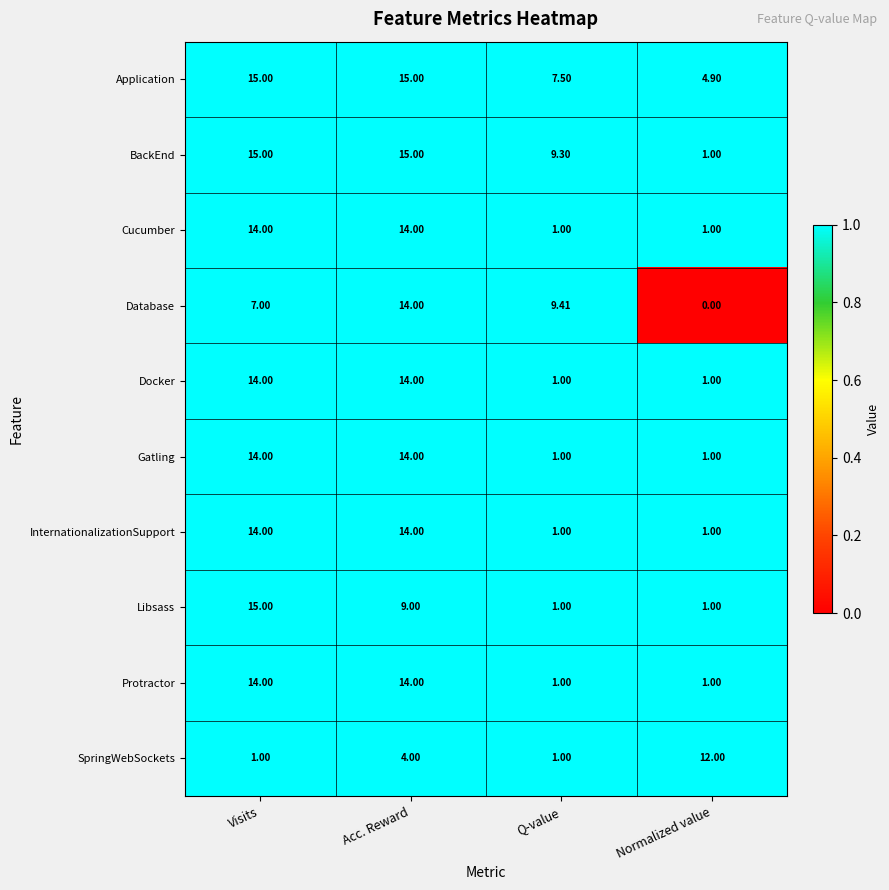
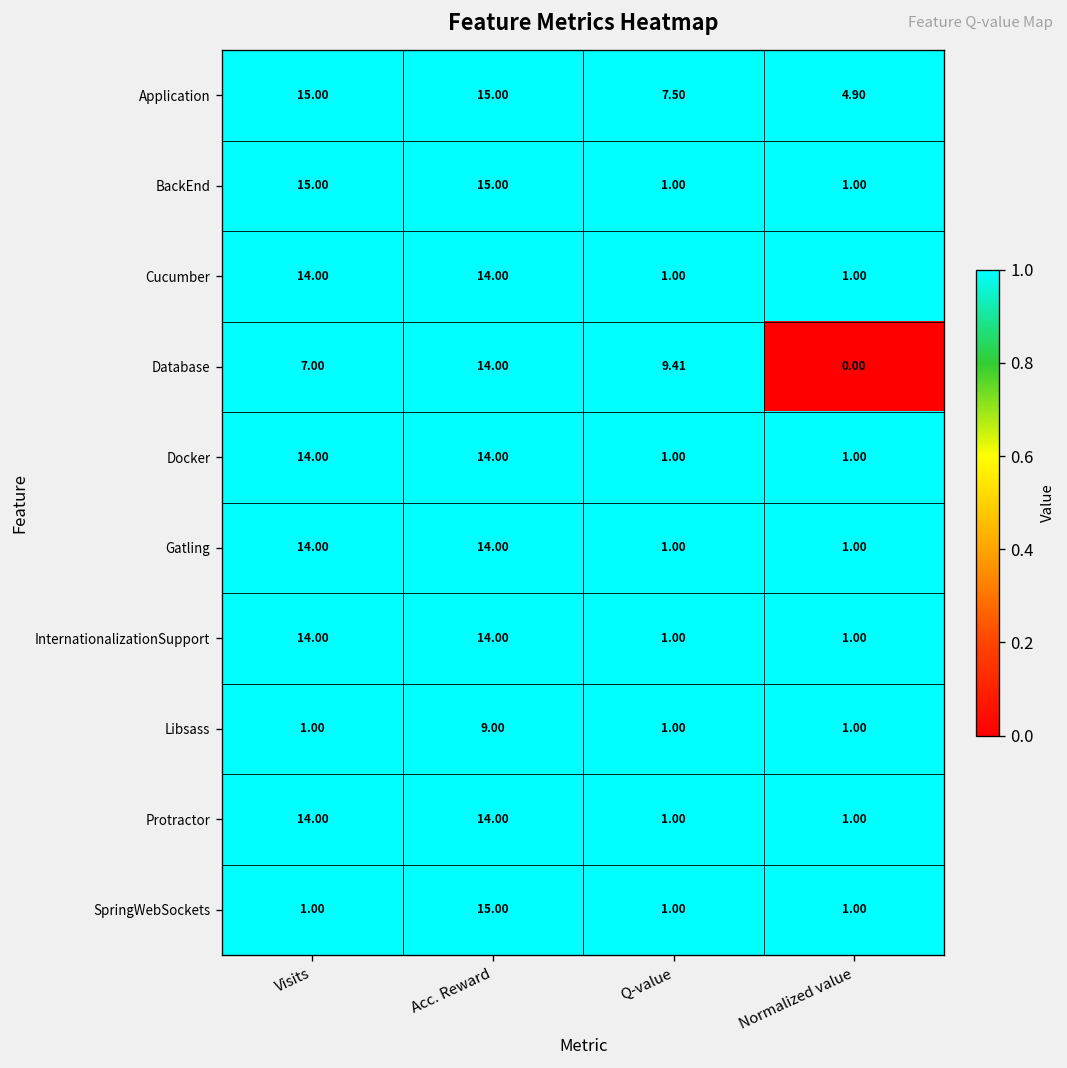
  {
    "Application": {
      "Visits": 15.00,
      "Acc. Reward": 15.00,
      "Q-value": 7.50,
      "Normalized value": 4.90
    },
    "BackEnd": {
      "Visits": 15.00,
      "Acc. Reward": 15.00,
-     "Q-value": 9.30,
+     "Q-value": 1.00,
      "Normalized value": 1.00
    },
    "Cucumber": {
      "Visits": 14.00,
      "Acc. Reward": 14.00,
      "Q-value": 1.00,
      "Normalized value": 1.00
    },
    "Database": {
      "Visits": 7.00,
      "Acc. Reward": 14.00,
      "Q-value": 9.41,
      "Normalized value": 0.00
    },
    "Docker": {
      "Visits": 14.00,
      "Acc. Reward": 14.00,
      "Q-value": 1.00,
      "Normalized value": 1.00
    },
    "Gatling": {
      "Visits": 14.00,
      "Acc. Reward": 14.00,
      "Q-value": 1.00,
      "Normalized value": 1.00
    },
    "InternationalizationSupport": {
      "Visits": 14.00,
      "Acc. Reward": 14.00,
      "Q-value": 1.00,
      "Normalized value": 1.00
    },
    "Libsass": {
-     "Visits": 15.00,
+     "Visits": 1.00,
      "Acc. Reward": 9.00,
      "Q-value": 1.00,
      "Normalized value": 1.00
    },
    "Protractor": {
      "Visits": 14.00,
      "Acc. Reward": 14.00,
      "Q-value": 1.00,
      "Normalized value": 1.00
    },
    "SpringWebSockets": {
      "Visits": 1.00,
-     "Acc. Reward": 4.00,
+     "Acc. Reward": 15.00,
      "Q-value": 1.00,
-     "Normalized value": 12.00
+     "Normalized value": 1.00
    }
  }
